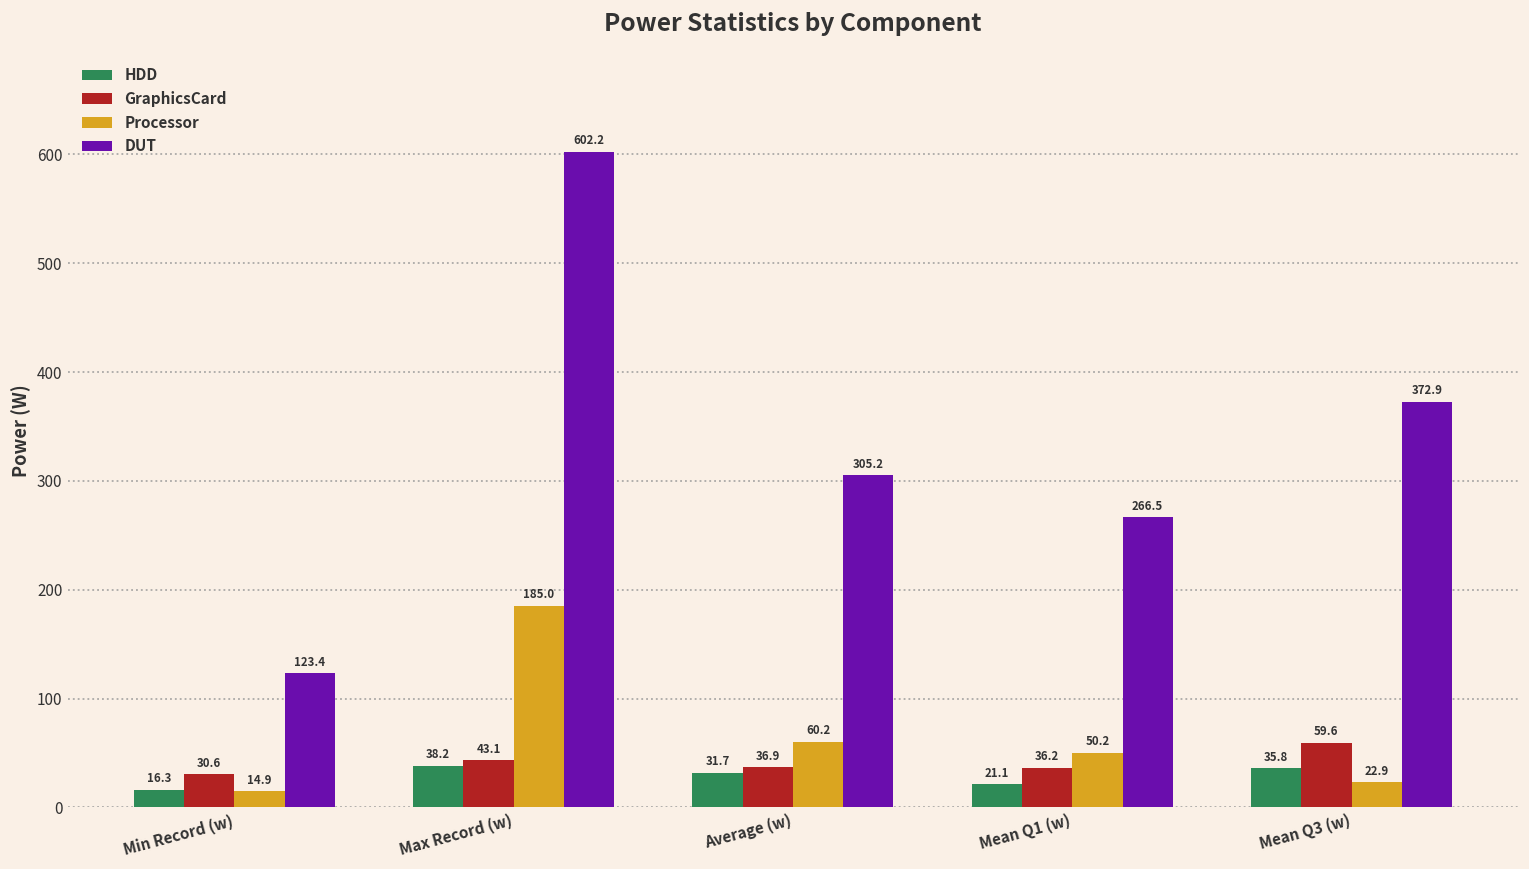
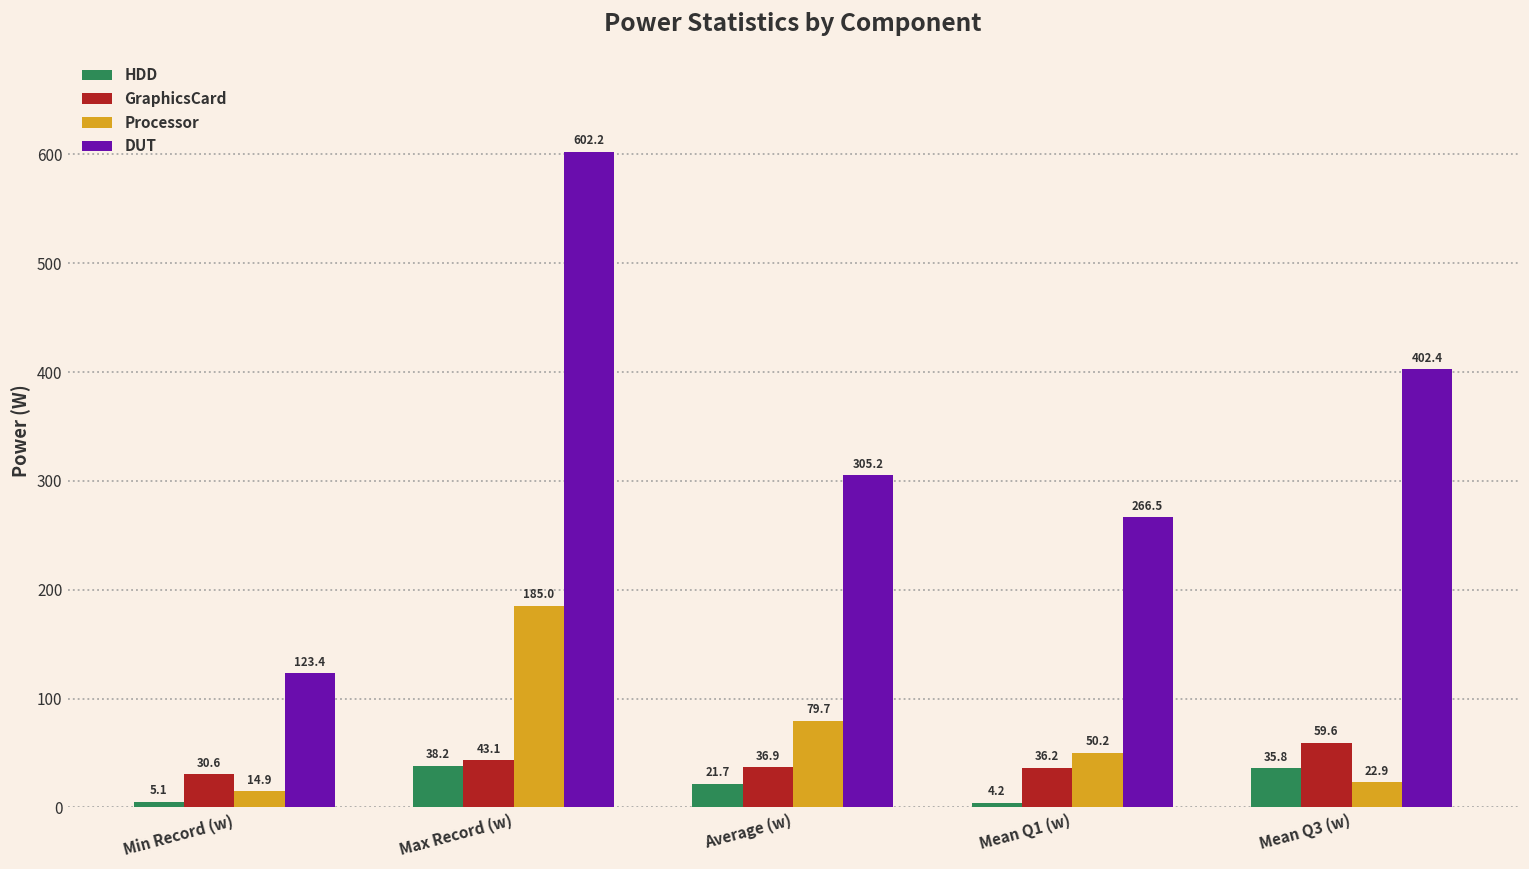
  {
    "HDD": {
-     "Min Record (w)": 16.3,
+     "Min Record (w)": 5.1,
      "Max Record (w)": 38.2,
-     "Average (w)": 31.7,
-     "Mean Q1 (w)": 21.1,
+     "Average (w)": 21.7,
+     "Mean Q1 (w)": 4.2,
      "Mean Q3 (w)": 35.8
    },
    "GraphicsCard": {
      "Min Record (w)": 30.6,
      "Max Record (w)": 43.1,
      "Average (w)": 36.9,
      "Mean Q1 (w)": 36.2,
      "Mean Q3 (w)": 59.6
    },
    "Processor": {
      "Min Record (w)": 14.9,
      "Max Record (w)": 185.0,
-     "Average (w)": 60.2,
+     "Average (w)": 79.7,
      "Mean Q1 (w)": 50.2,
      "Mean Q3 (w)": 22.9
    },
    "DUT": {
      "Min Record (w)": 123.4,
      "Max Record (w)": 602.2,
      "Average (w)": 305.2,
      "Mean Q1 (w)": 266.5,
-     "Mean Q3 (w)": 372.9
+     "Mean Q3 (w)": 402.4
    }
  }
